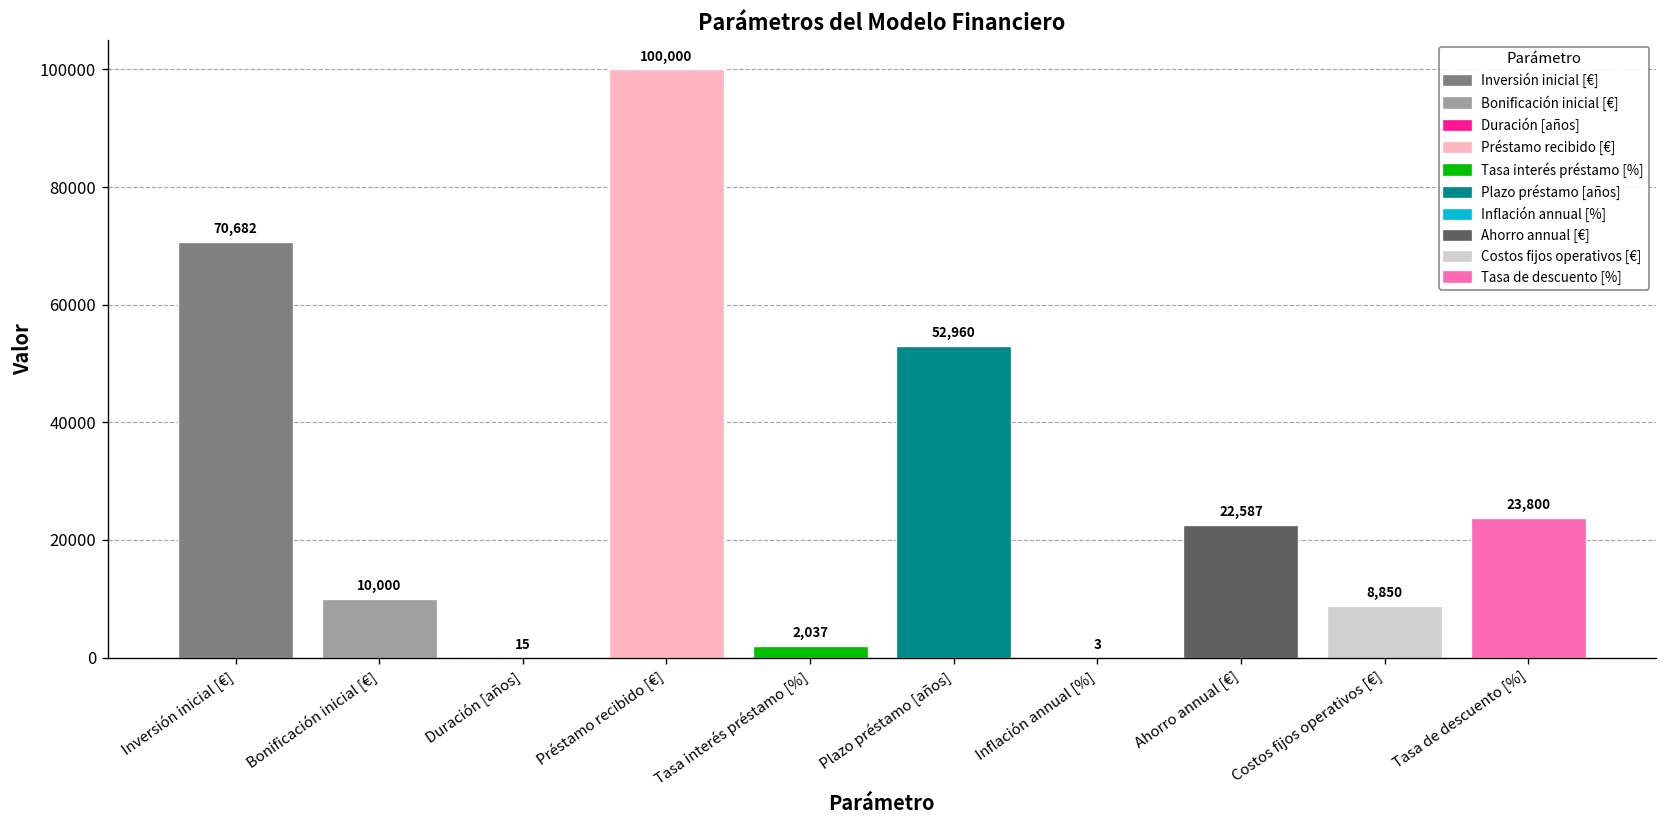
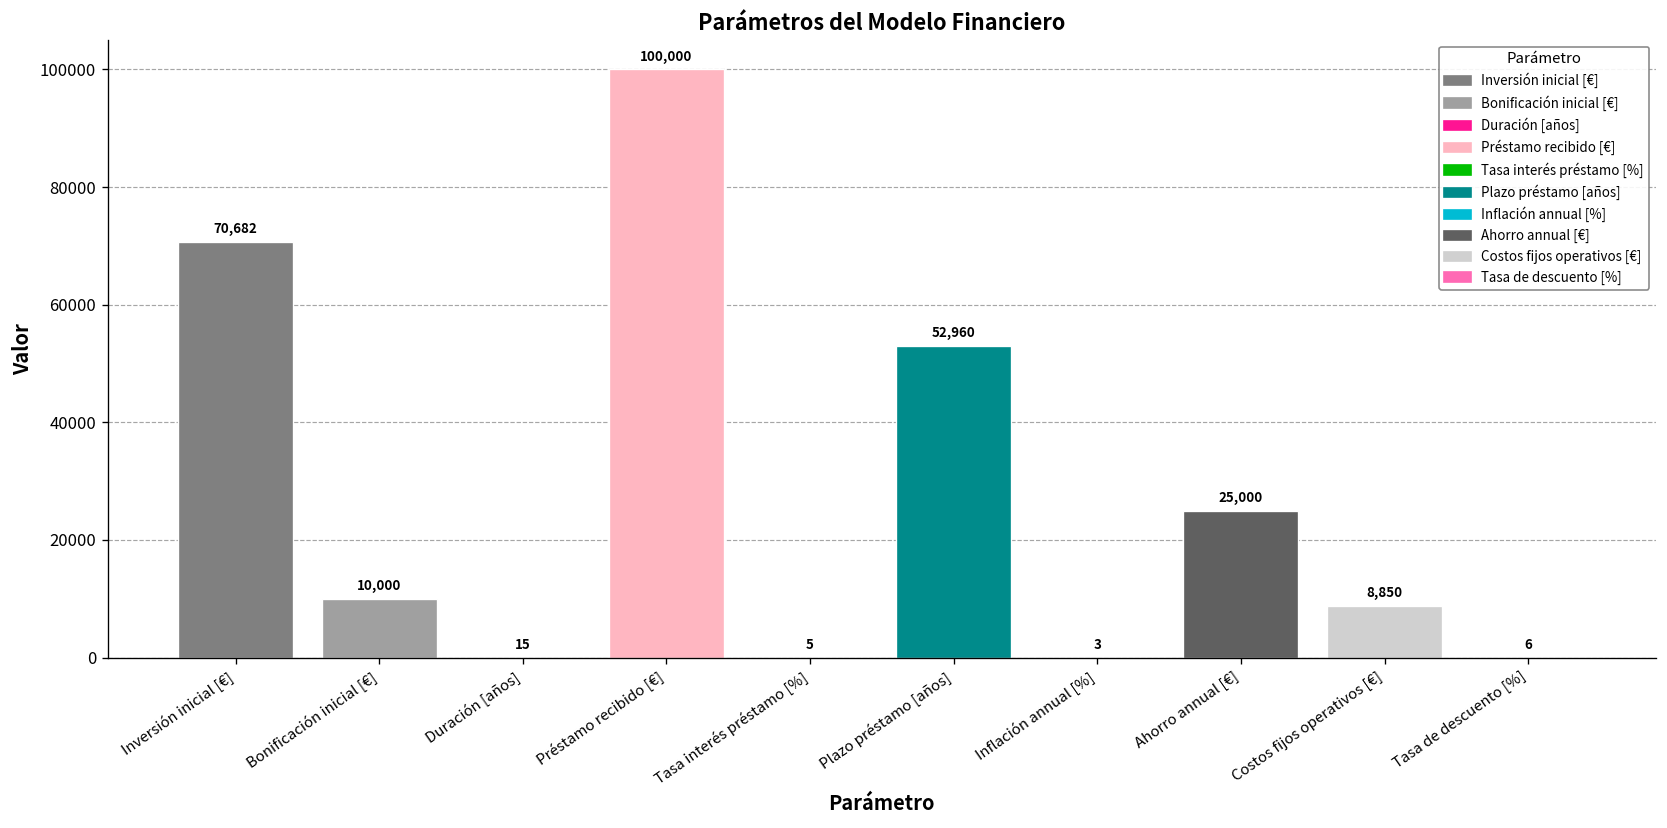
  {
    "Inversión inicial [€]": "70,682",
    "Bonificación inicial [€]": "10,000",
    "Duración [años]": "15",
    "Préstamo recibido [€]": "100,000",
-   "Tasa interés préstamo [%]": "2,037",
+   "Tasa interés préstamo [%]": "5",
    "Plazo préstamo [años]": "52,960",
    "Inflación annual [%]": "3",
-   "Ahorro annual [€]": "22,587",
+   "Ahorro annual [€]": "25,000",
    "Costos fijos operativos [€]": "8,850",
-   "Tasa de descuento [%]": "23,800"
+   "Tasa de descuento [%]": "6"
  }
